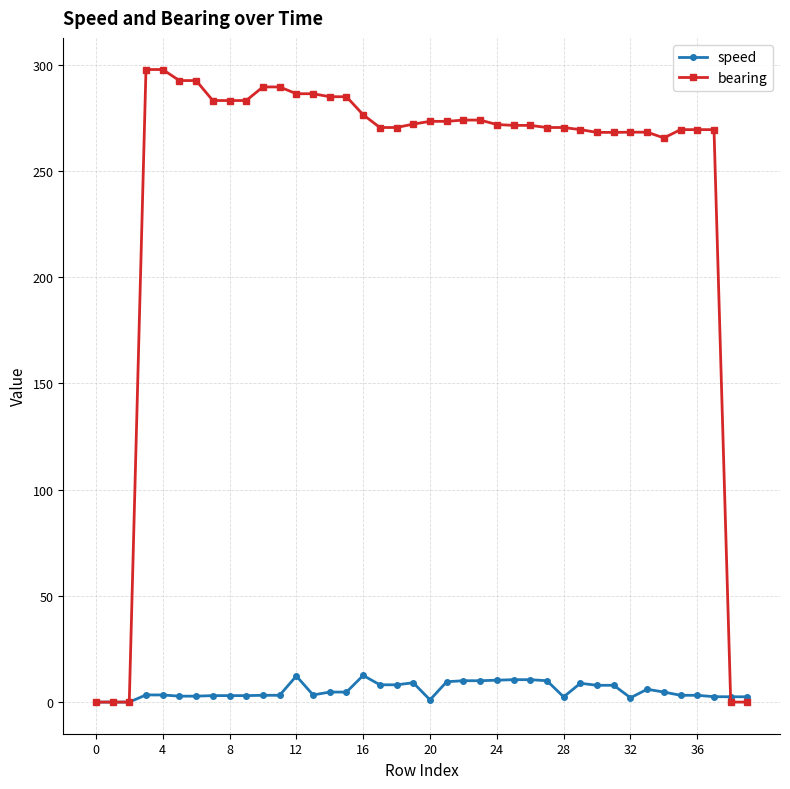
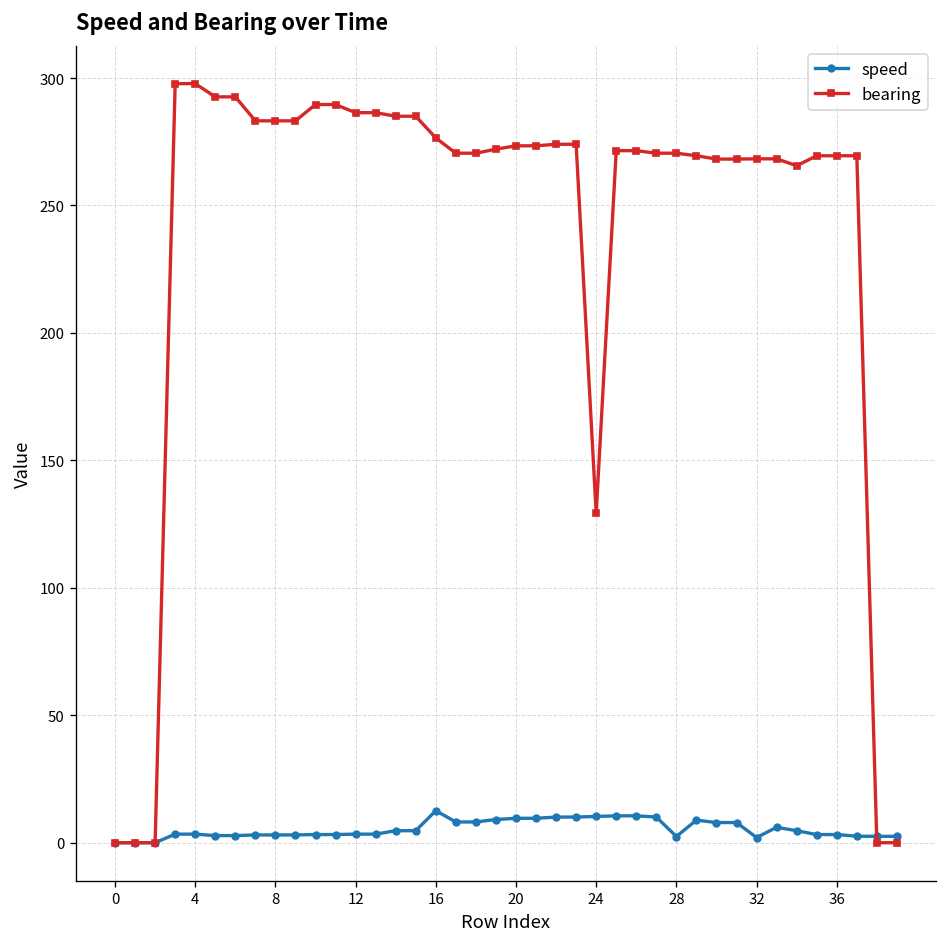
  {
    "speed": {
      "4": 3,
      "8": 3,
-     "12": 12,
+     "12": 3,
      "16": 13,
-     "20": 1,
+     "20": 10,
      "24": 10,
      "28": 2,
      "32": 2,
      "36": 3
    },
    "bearing": {
      "4": 298,
      "8": 283,
      "12": 286,
      "16": 277,
      "20": 273,
-     "24": 272,
+     "24": 129,
      "28": 271,
      "32": 268,
      "36": 270
    }
  }
